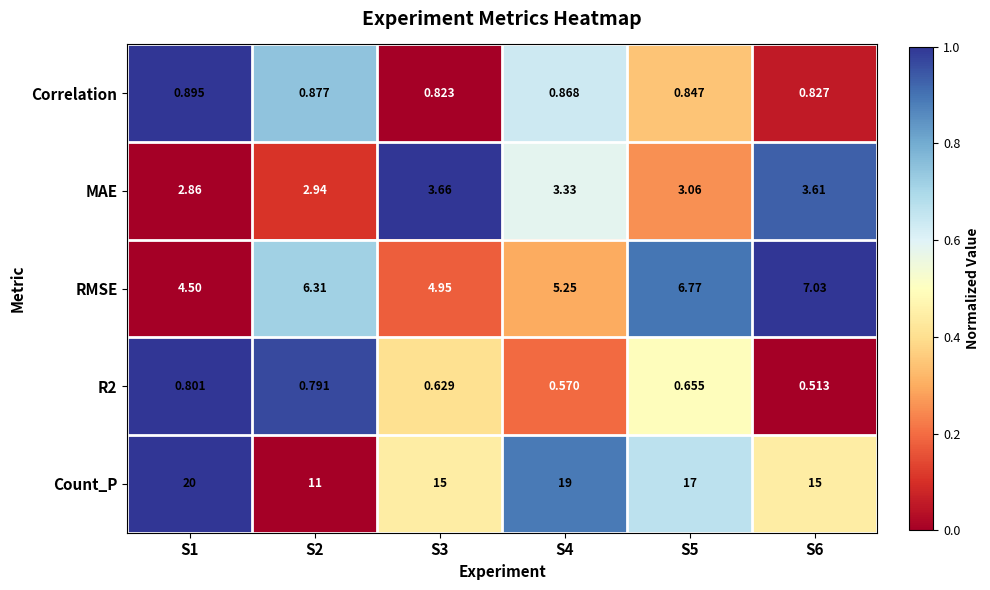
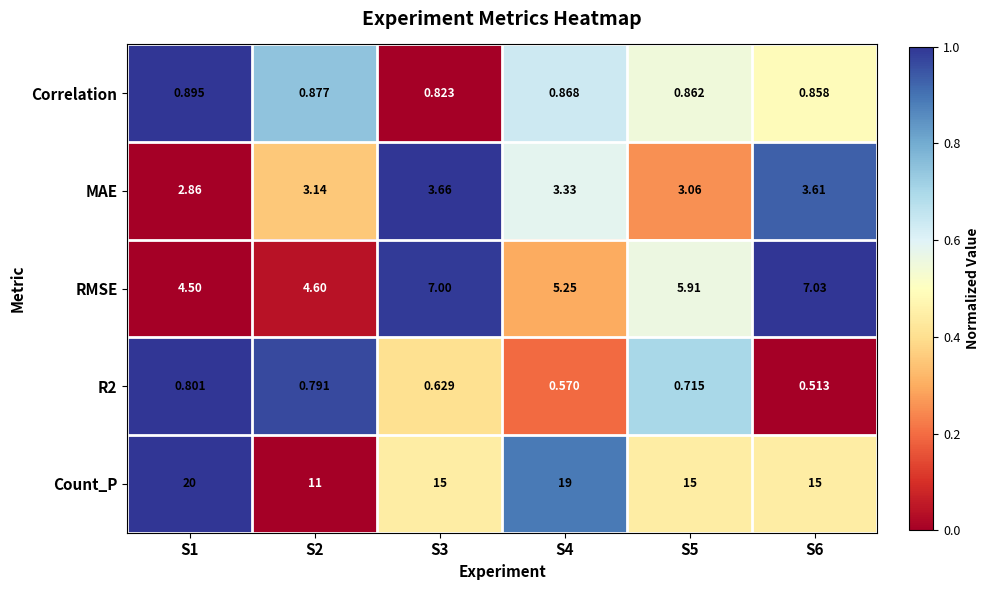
  {
    "Correlation": {
      "S1": 0.895,
      "S2": 0.877,
      "S3": 0.823,
      "S4": 0.868,
-     "S5": 0.847,
-     "S6": 0.827
+     "S5": 0.862,
+     "S6": 0.858
    },
    "MAE": {
      "S1": 2.86,
-     "S2": 2.94,
+     "S2": 3.14,
      "S3": 3.66,
      "S4": 3.33,
      "S5": 3.06,
      "S6": 3.61
    },
    "RMSE": {
      "S1": 4.50,
-     "S2": 6.31,
-     "S3": 4.95,
+     "S2": 4.60,
+     "S3": 7.00,
      "S4": 5.25,
-     "S5": 6.77,
+     "S5": 5.91,
      "S6": 7.03
    },
    "R2": {
      "S1": 0.801,
      "S2": 0.791,
      "S3": 0.629,
      "S4": 0.570,
-     "S5": 0.655,
+     "S5": 0.715,
      "S6": 0.513
    },
    "Count_P": {
      "S1": 20,
      "S2": 11,
      "S3": 15,
      "S4": 19,
-     "S5": 17,
+     "S5": 15,
      "S6": 15
    }
  }
